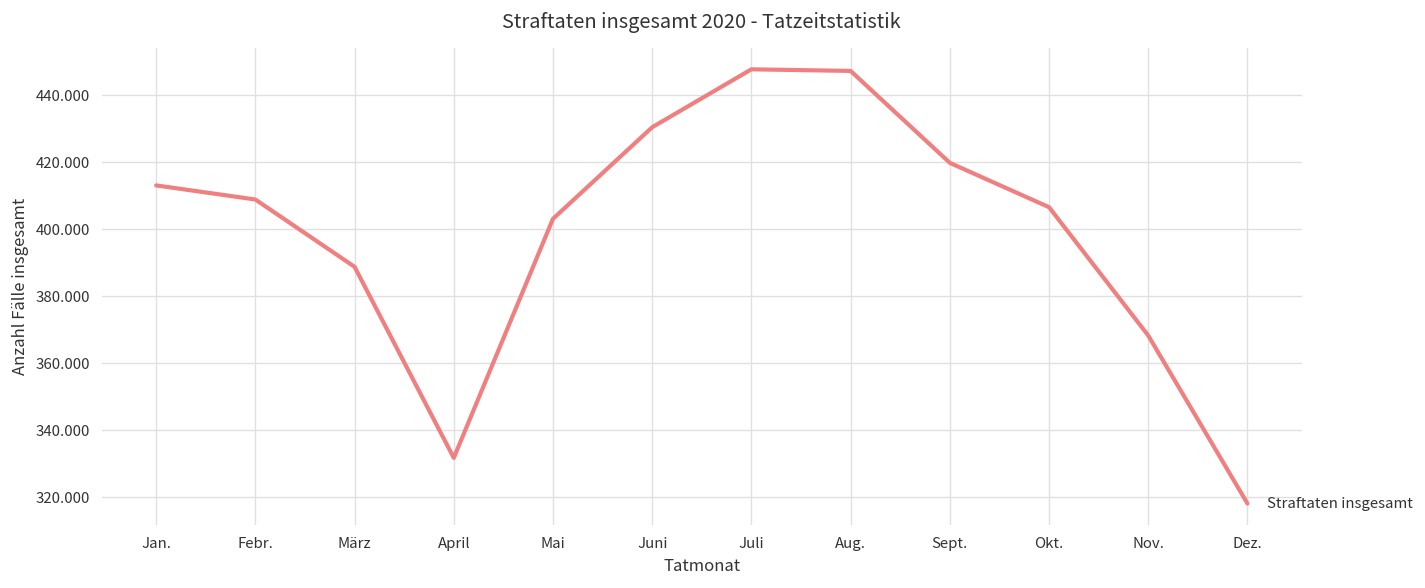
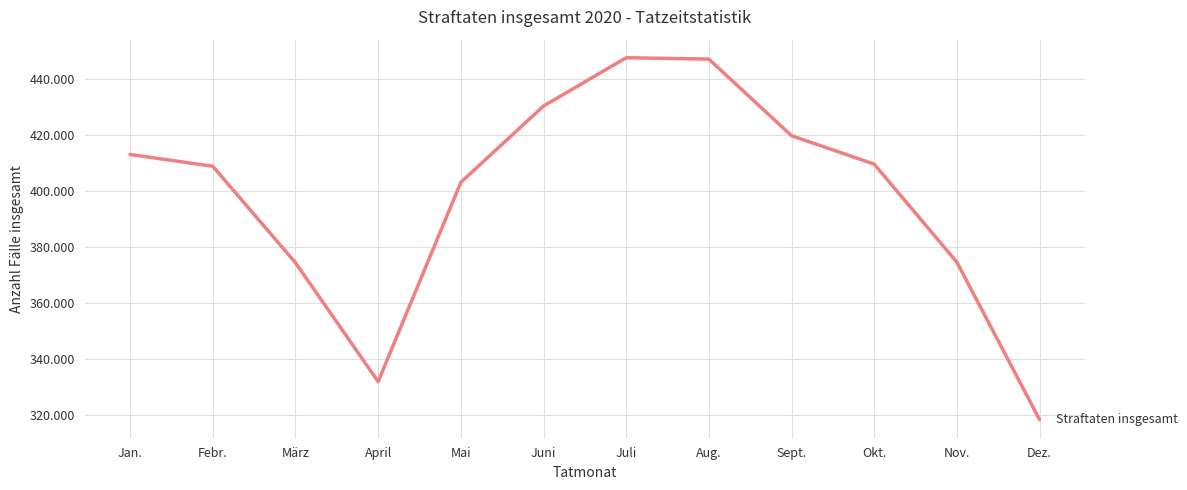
  {
    "Jan.": 413,
    "Febr.": 409,
-   "März": 389,
+   "März": 374,
    "April": 332,
    "Mai": 403,
    "Juni": 430,
    "Juli": 448,
    "Aug.": 447,
    "Sept.": 420,
-   "Okt.": 407,
-   "Nov.": 368,
+   "Okt.": 410,
+   "Nov.": 375,
    "Dez.": 318
  }
